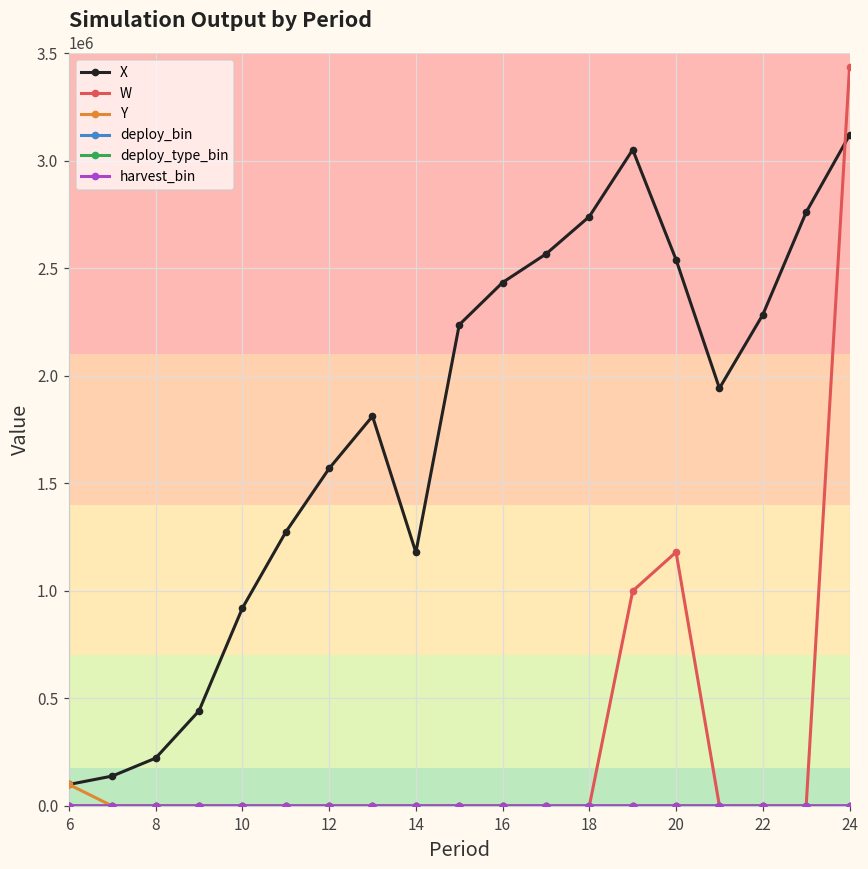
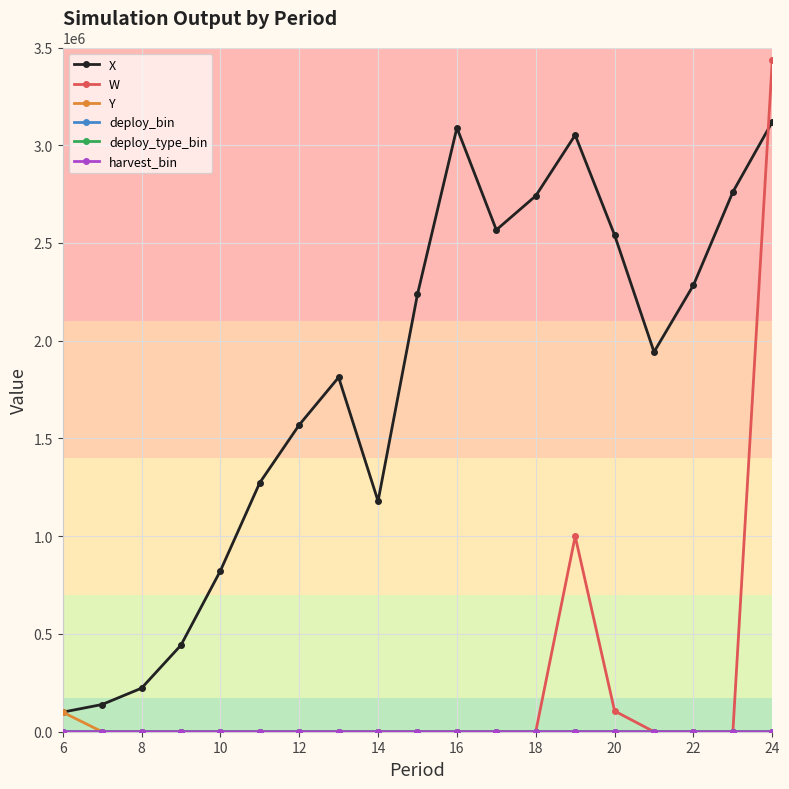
  {
    "X": {
      "8": 220000,
-     "10": 920000,
+     "10": 820000,
      "12": 1570000,
      "14": 1180000,
-     "16": 2430000,
+     "16": 3090000,
      "18": 2740000,
      "20": 2540000,
      "22": 2280000,
      "24": 3120000
    },
    "W": {
-     "20": 1180000,
+     "20": 110000,
      "24": 3440000
    }
  }
